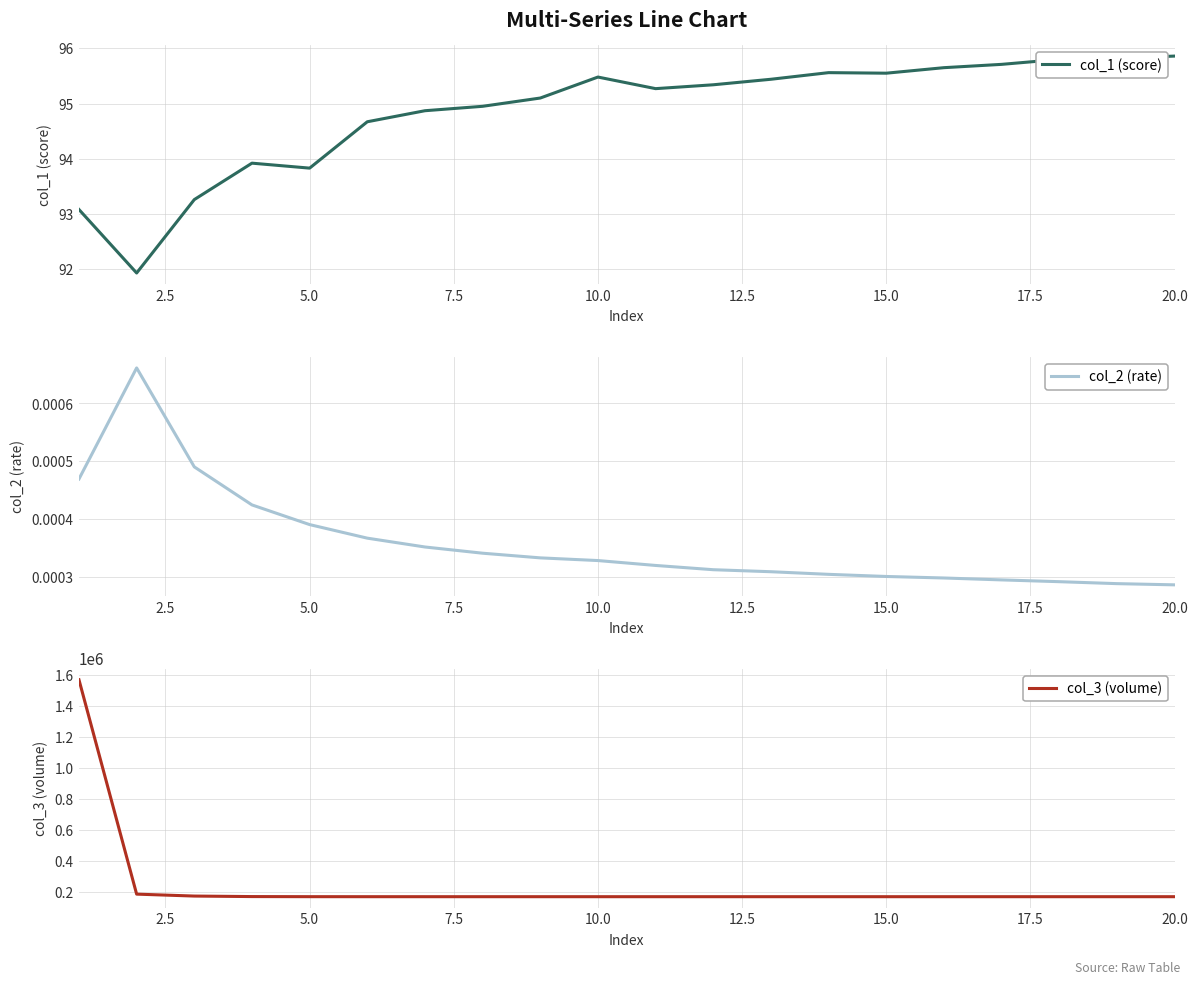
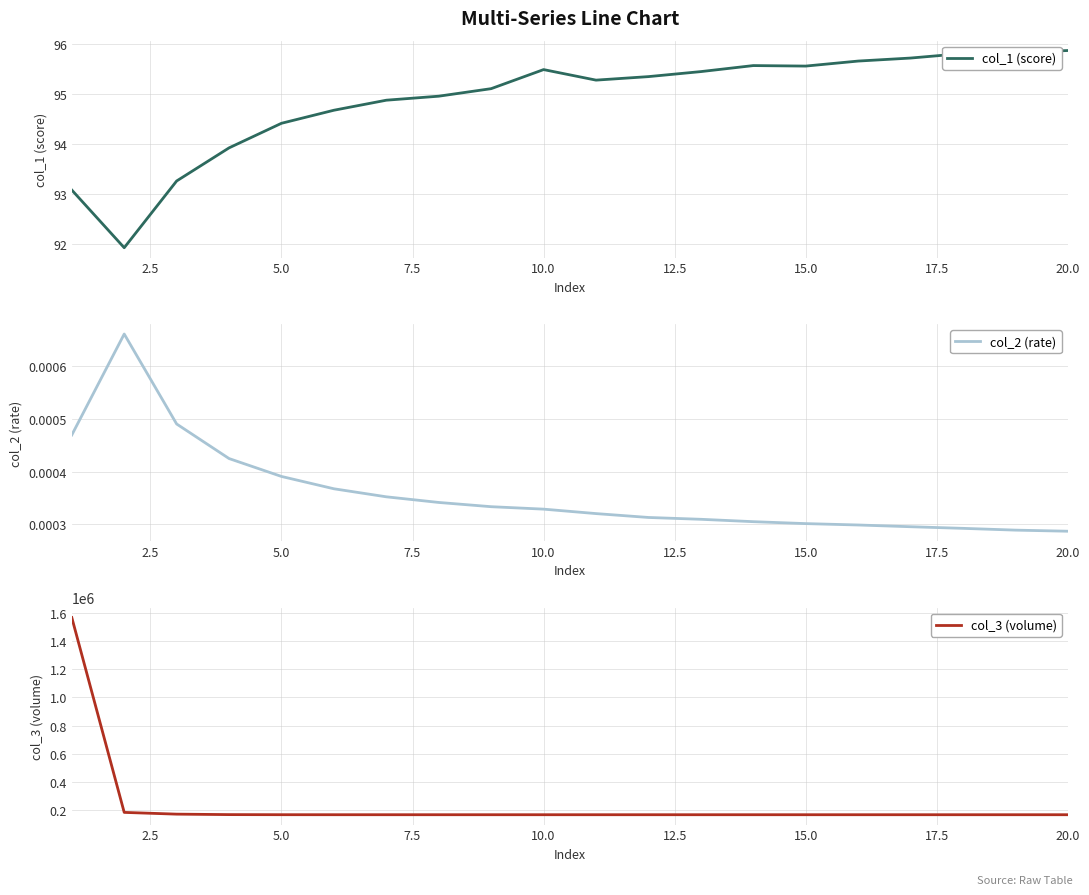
  {
    "Multi-Series Line Chart": {
-     "5.0": 93.8,
+     "5.0": 94.4,
      "10.0": 95.5,
      "15.0": 95.6,
      "20.0": 95.9
    }
  }
